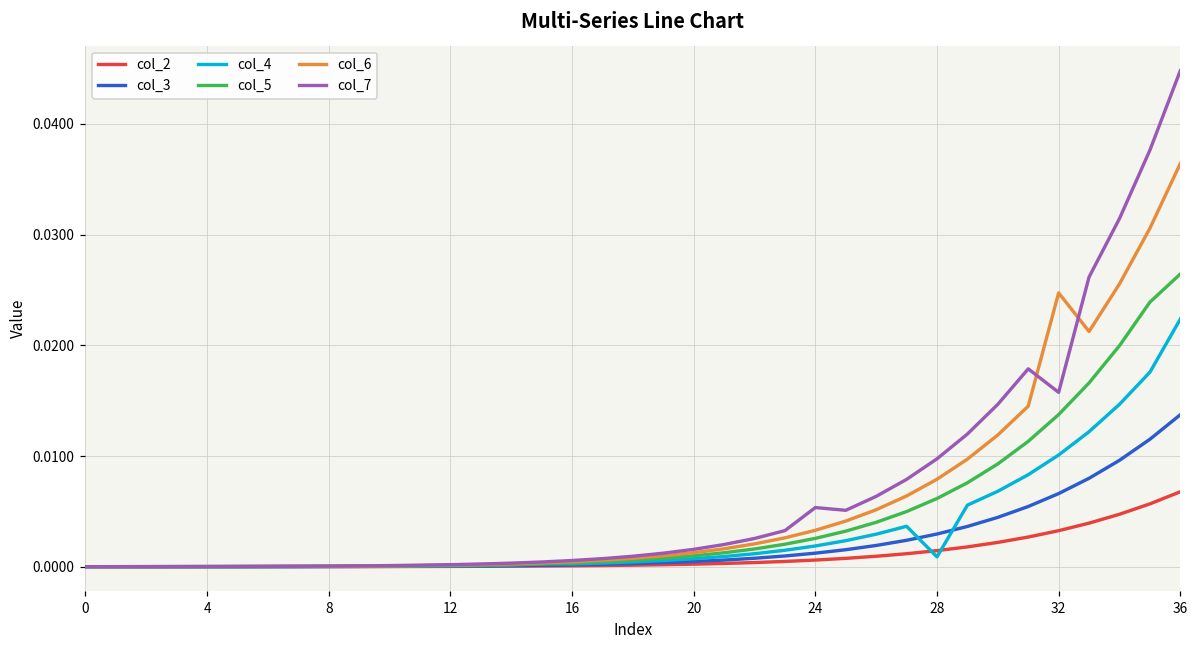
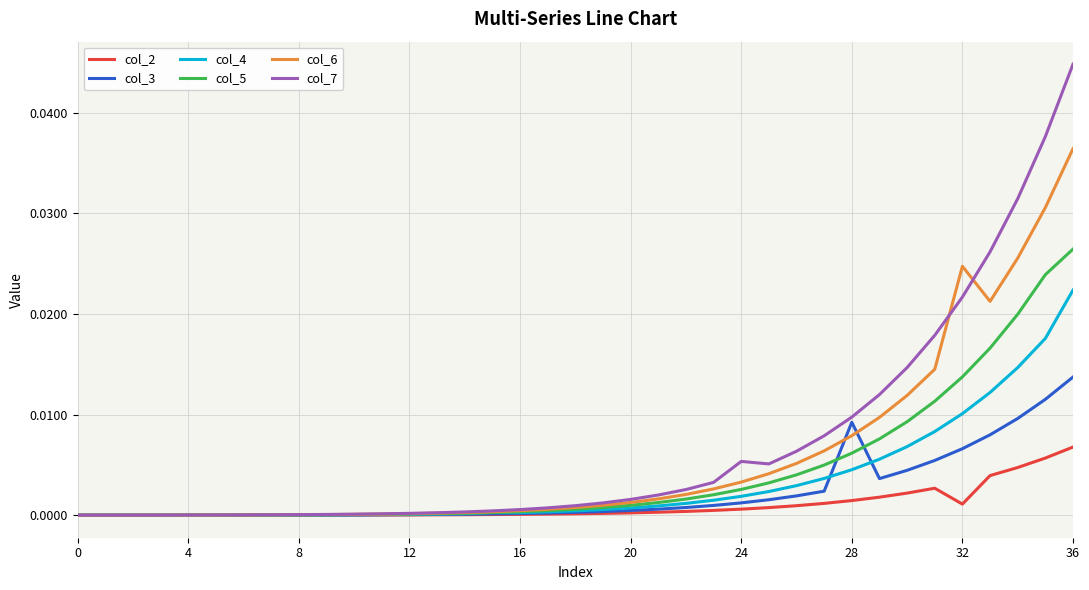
  {
    "col_2": {
      "24": 0.0006,
      "28": 0.0015,
-     "32": 0.0033,
+     "32": 0.0011,
      "36": 0.0068
    },
    "col_3": {
      "24": 0.0012,
-     "28": 0.0030,
+     "28": 0.0092,
      "32": 0.0066,
      "36": 0.0137
    },
    "col_4": {
      "24": 0.0019,
-     "28": 0.0009,
+     "28": 0.0045,
      "32": 0.0101,
      "36": 0.0224
    },
    "col_5": {
      "20": 0.0010,
      "24": 0.0026,
      "28": 0.0062,
      "32": 0.0137,
      "36": 0.0264
    },
    "col_6": {
      "20": 0.0013,
      "24": 0.0033,
      "28": 0.0079,
      "32": 0.0247,
      "36": 0.0364
    },
    "col_7": {
      "20": 0.0016,
      "24": 0.0053,
      "28": 0.0097,
-     "32": 0.0157,
+     "32": 0.0217,
      "36": 0.0448
    }
  }
